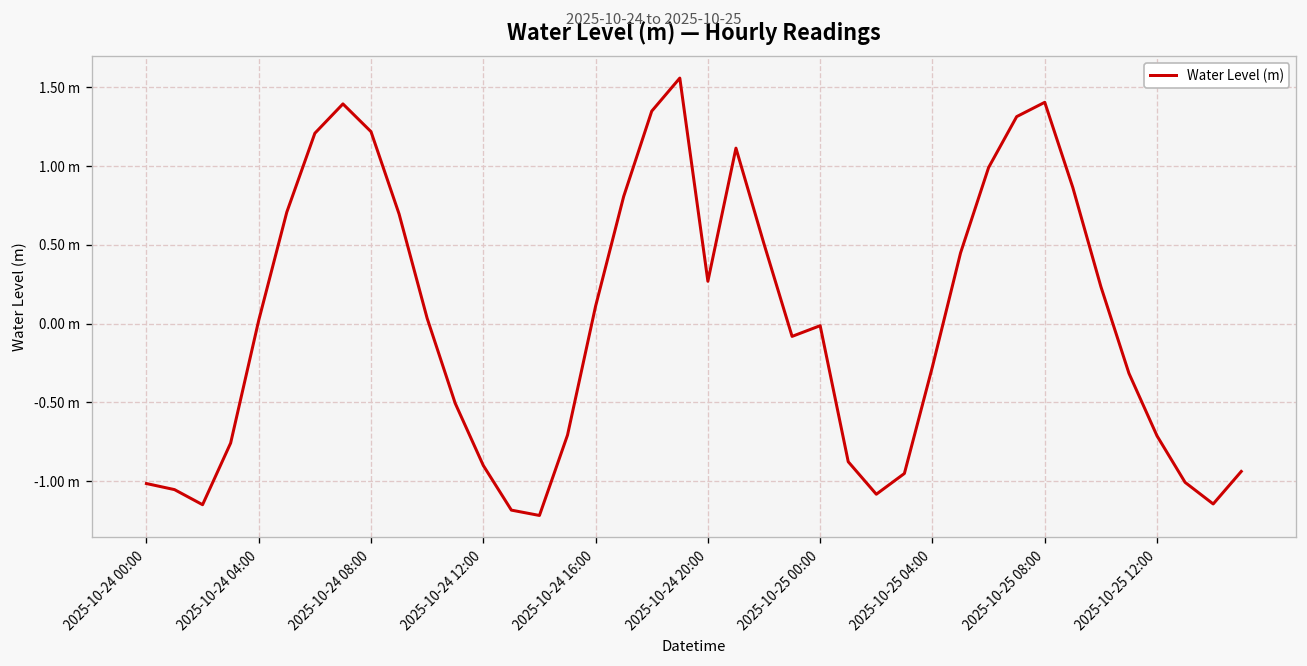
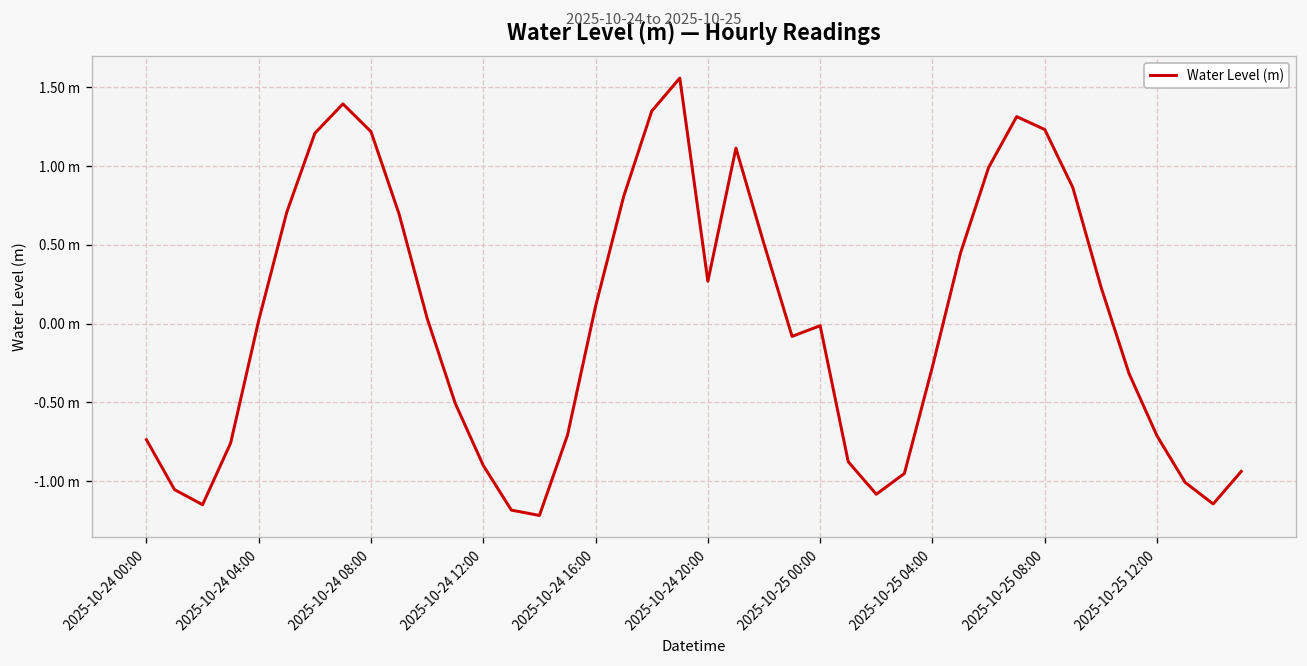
  {
-   "2025-10-24 00:00": "-1.02 m",
+   "2025-10-24 00:00": "-0.74 m",
    "2025-10-24 04:00": "0.02 m",
    "2025-10-24 08:00": "1.22 m",
    "2025-10-24 12:00": "-0.90 m",
    "2025-10-24 16:00": "0.11 m",
    "2025-10-24 20:00": "0.27 m",
    "2025-10-25 00:00": "-0.01 m",
    "2025-10-25 04:00": "-0.27 m",
-   "2025-10-25 08:00": "1.41 m",
+   "2025-10-25 08:00": "1.23 m",
    "2025-10-25 12:00": "-0.71 m"
  }
